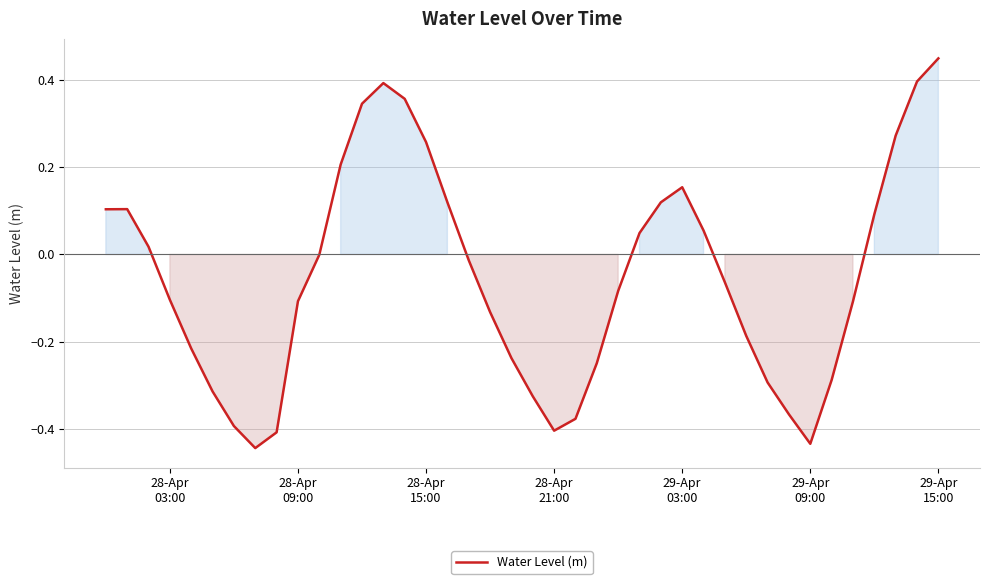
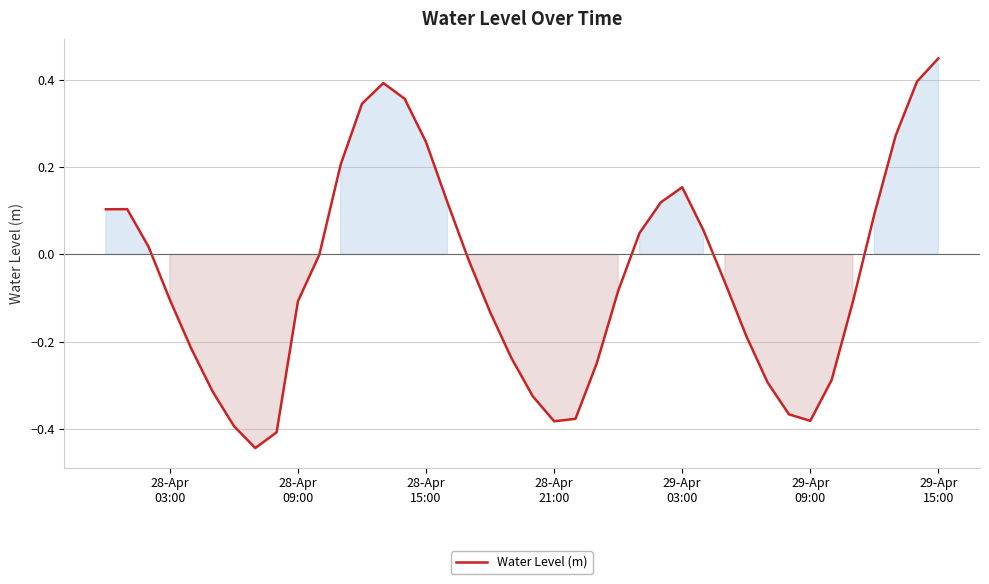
  {
    "28-Apr 03:00": -0.10,
    "28-Apr 09:00": -0.11,
    "28-Apr 15:00": 0.26,
-   "28-Apr 21:00": -0.40,
+   "28-Apr 21:00": -0.38,
    "29-Apr 03:00": 0.15,
-   "29-Apr 09:00": -0.43,
+   "29-Apr 09:00": -0.38,
    "29-Apr 15:00": 0.45
  }
